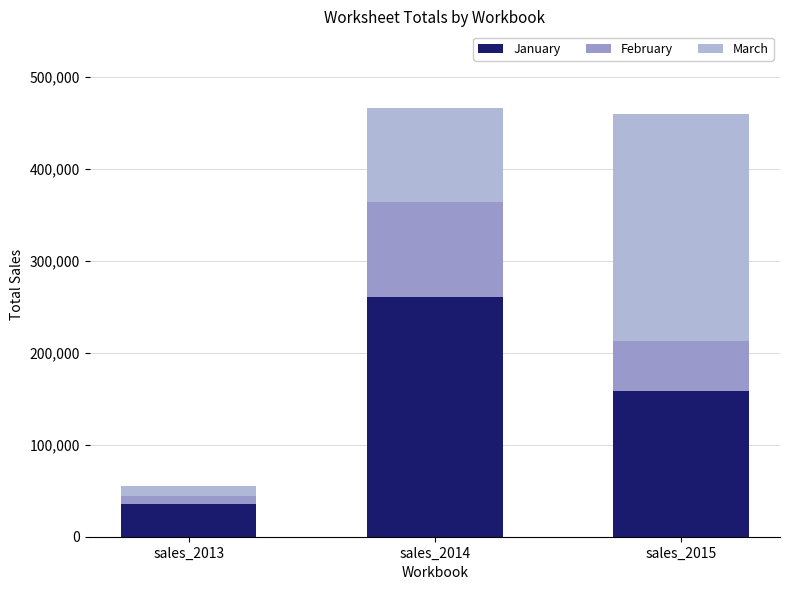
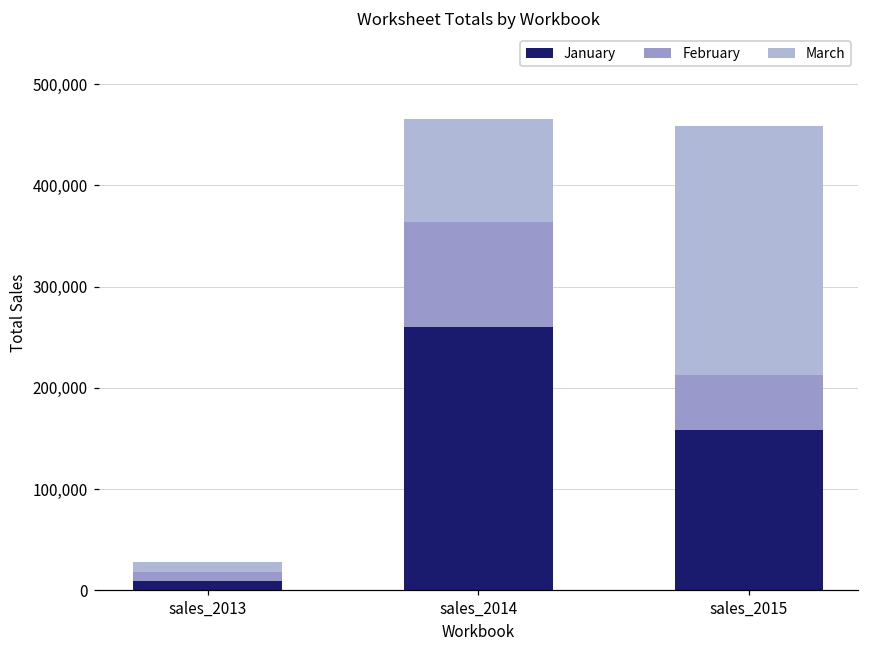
  {
    "January": {
-     "sales_2013": "40,000",
+     "sales_2013": "10,000",
      "sales_2014": "260,000",
      "sales_2015": "160,000"
    }
  }
